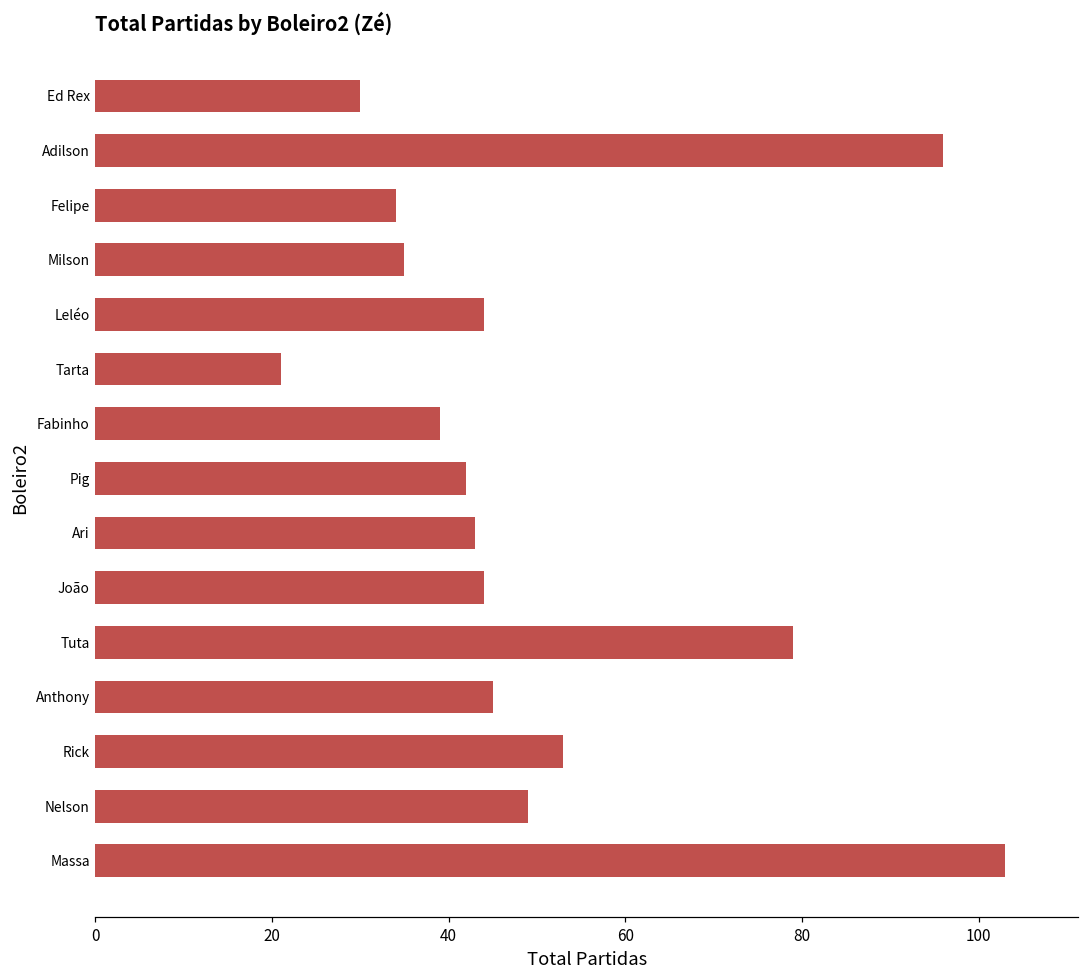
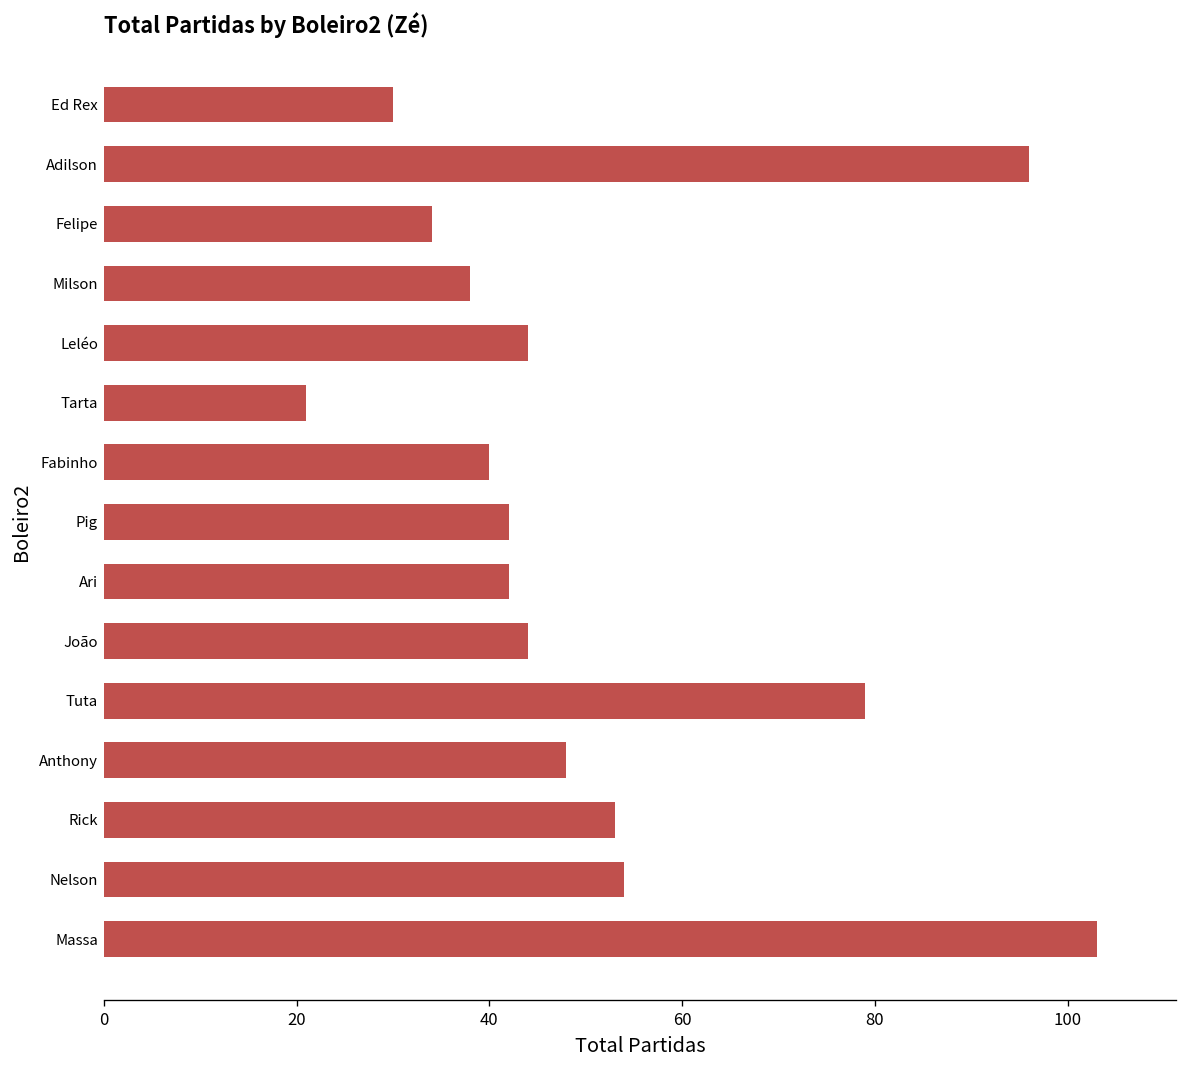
  {
    "Ed Rex": 30,
    "Adilson": 96,
    "Felipe": 34,
-   "Milson": 35,
+   "Milson": 38,
    "Leléo": 44,
    "Tarta": 21,
-   "Fabinho": 39,
+   "Fabinho": 40,
    "Pig": 42,
-   "Ari": 43,
+   "Ari": 42,
    "João": 44,
    "Tuta": 79,
-   "Anthony": 45,
+   "Anthony": 48,
    "Rick": 53,
-   "Nelson": 49,
+   "Nelson": 54,
    "Massa": 103
  }
